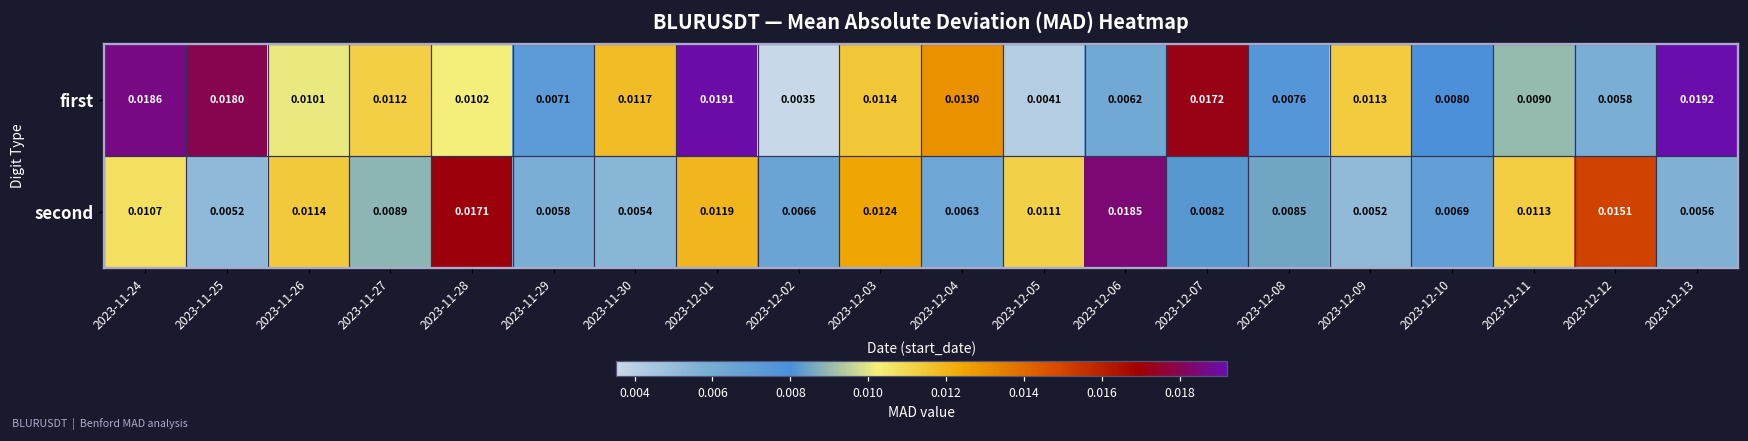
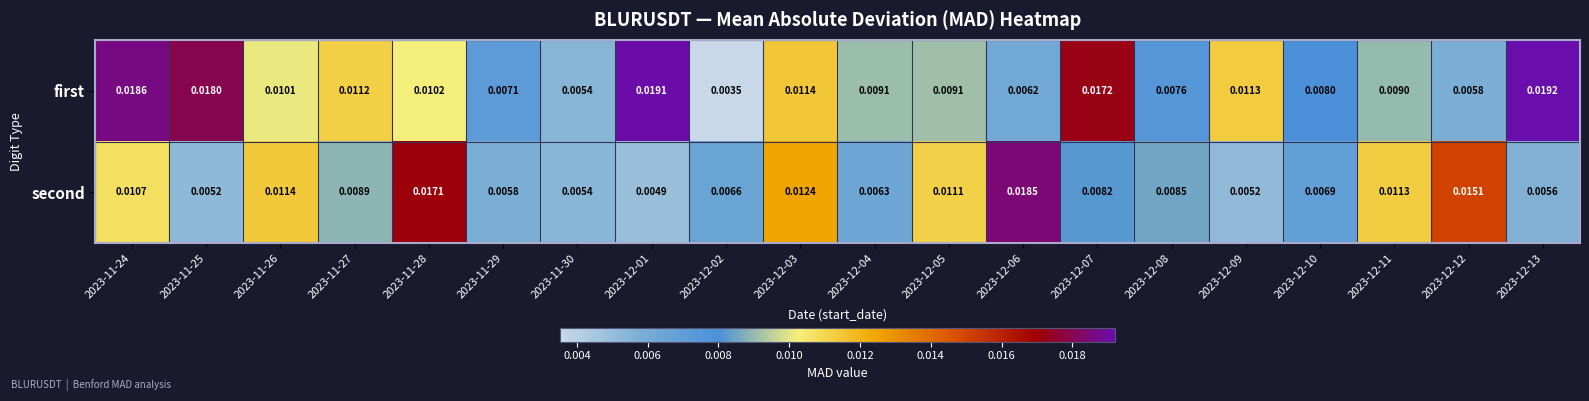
  {
    "first": {
      "2023-11-24": 0.0186,
      "2023-11-25": 0.0180,
      "2023-11-26": 0.0101,
      "2023-11-27": 0.0112,
      "2023-11-28": 0.0102,
      "2023-11-29": 0.0071,
-     "2023-11-30": 0.0117,
+     "2023-11-30": 0.0054,
      "2023-12-01": 0.0191,
      "2023-12-02": 0.0035,
      "2023-12-03": 0.0114,
-     "2023-12-04": 0.0130,
-     "2023-12-05": 0.0041,
+     "2023-12-04": 0.0091,
+     "2023-12-05": 0.0091,
      "2023-12-06": 0.0062,
      "2023-12-07": 0.0172,
      "2023-12-08": 0.0076,
      "2023-12-09": 0.0113,
      "2023-12-10": 0.0080,
      "2023-12-11": 0.0090,
      "2023-12-12": 0.0058,
      "2023-12-13": 0.0192
    },
    "second": {
      "2023-11-24": 0.0107,
      "2023-11-25": 0.0052,
      "2023-11-26": 0.0114,
      "2023-11-27": 0.0089,
      "2023-11-28": 0.0171,
      "2023-11-29": 0.0058,
      "2023-11-30": 0.0054,
-     "2023-12-01": 0.0119,
+     "2023-12-01": 0.0049,
      "2023-12-02": 0.0066,
      "2023-12-03": 0.0124,
      "2023-12-04": 0.0063,
      "2023-12-05": 0.0111,
      "2023-12-06": 0.0185,
      "2023-12-07": 0.0082,
      "2023-12-08": 0.0085,
      "2023-12-09": 0.0052,
      "2023-12-10": 0.0069,
      "2023-12-11": 0.0113,
      "2023-12-12": 0.0151,
      "2023-12-13": 0.0056
    }
  }
